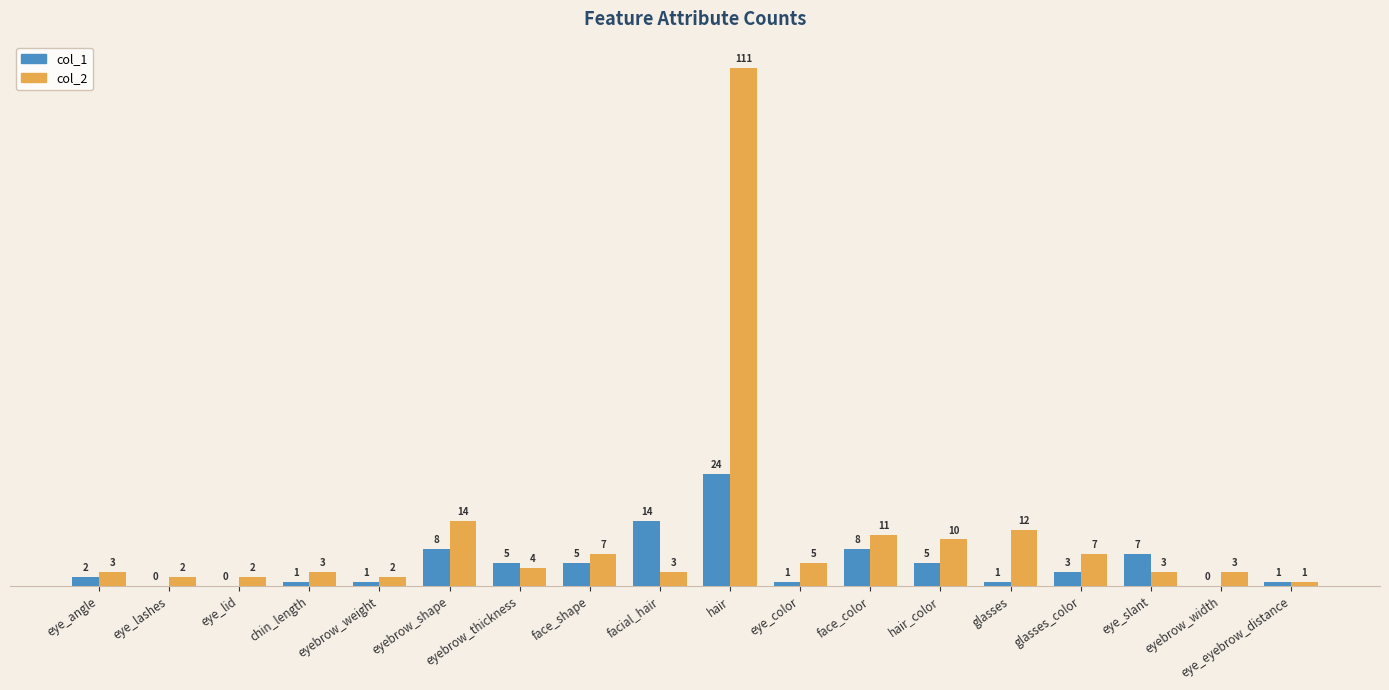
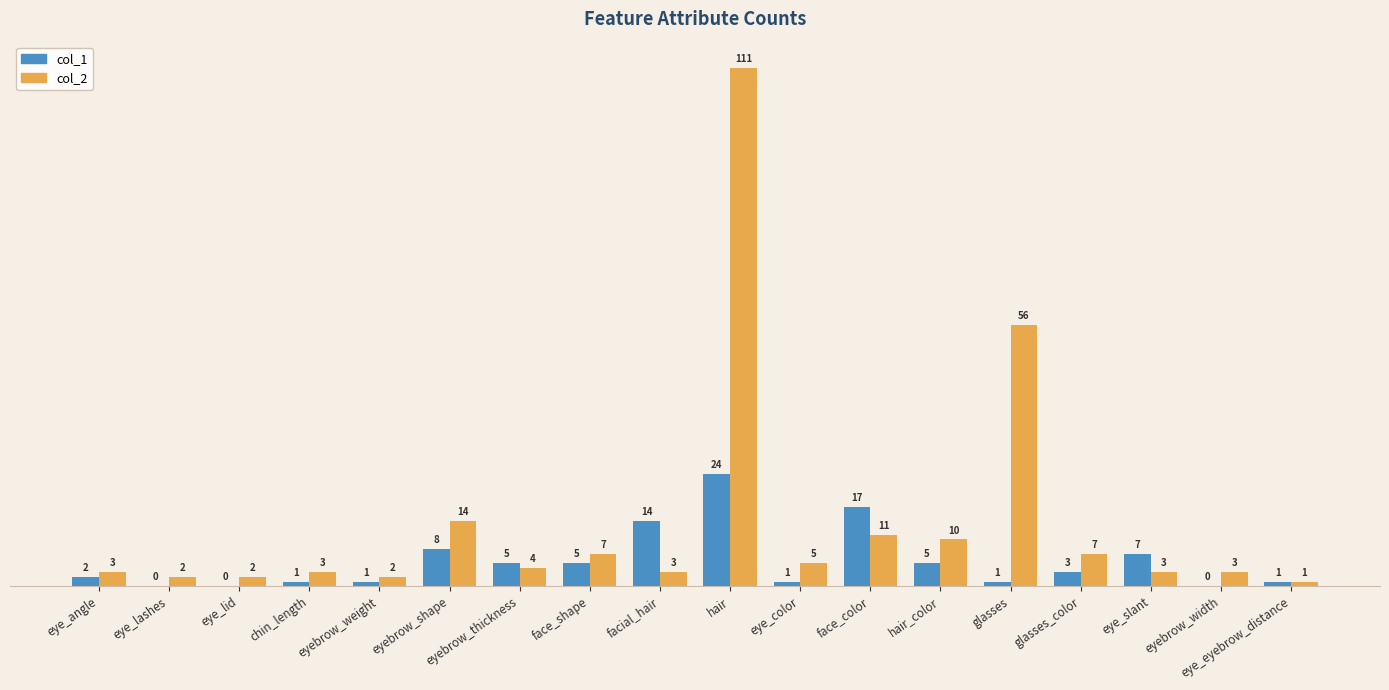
  {
    "col_1": {
      "eye_angle": 2,
      "eye_lashes": 0,
      "eye_lid": 0,
      "chin_length": 1,
      "eyebrow_weight": 1,
      "eyebrow_shape": 8,
      "eyebrow_thickness": 5,
      "face_shape": 5,
      "facial_hair": 14,
      "hair": 24,
      "eye_color": 1,
-     "face_color": 8,
+     "face_color": 17,
      "hair_color": 5,
      "glasses": 1,
      "glasses_color": 3,
      "eye_slant": 7,
      "eyebrow_width": 0,
      "eye_eyebrow_distance": 1
    },
    "col_2": {
      "eye_angle": 3,
      "eye_lashes": 2,
      "eye_lid": 2,
      "chin_length": 3,
      "eyebrow_weight": 2,
      "eyebrow_shape": 14,
      "eyebrow_thickness": 4,
      "face_shape": 7,
      "facial_hair": 3,
      "hair": 111,
      "eye_color": 5,
      "face_color": 11,
      "hair_color": 10,
-     "glasses": 12,
+     "glasses": 56,
      "glasses_color": 7,
      "eye_slant": 3,
      "eyebrow_width": 3,
      "eye_eyebrow_distance": 1
    }
  }
